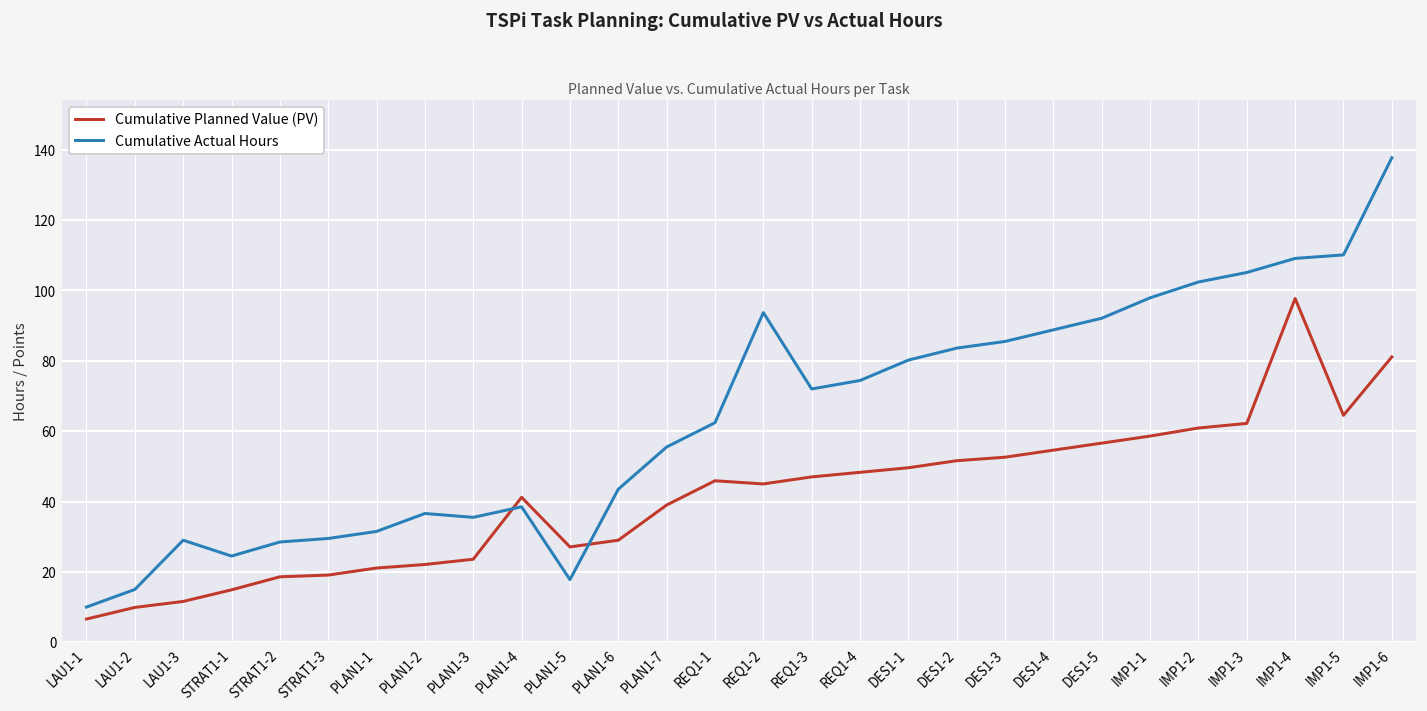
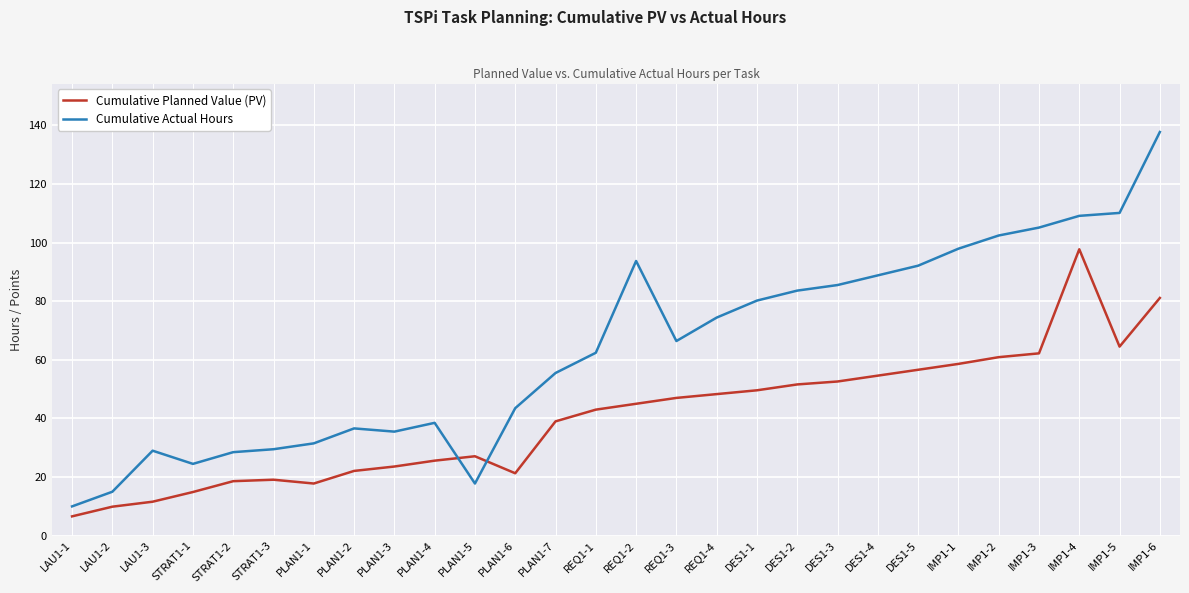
  {
    "Cumulative Planned Value (PV)": {
      "LAU1-1": 7,
      "LAU1-2": 10,
      "LAU1-3": 12,
      "STRAT1-1": 15,
      "STRAT1-2": 19,
      "STRAT1-3": 19,
-     "PLAN1-1": 21,
+     "PLAN1-1": 18,
      "PLAN1-2": 22,
      "PLAN1-3": 24,
-     "PLAN1-4": 41,
+     "PLAN1-4": 26,
      "PLAN1-5": 27,
-     "PLAN1-6": 29,
+     "PLAN1-6": 21,
      "PLAN1-7": 39,
-     "REQ1-1": 46,
+     "REQ1-1": 43,
      "REQ1-2": 45,
      "REQ1-3": 47,
      "REQ1-4": 48,
      "DES1-1": 50,
      "DES1-2": 52,
      "DES1-3": 53,
      "DES1-4": 55,
      "DES1-5": 57,
      "IMP1-1": 59,
      "IMP1-2": 61,
      "IMP1-3": 62,
      "IMP1-4": 98,
      "IMP1-5": 65,
      "IMP1-6": 81
    },
    "Cumulative Actual Hours": {
      "LAU1-1": 10,
      "LAU1-2": 15,
      "LAU1-3": 29,
      "STRAT1-1": 25,
      "STRAT1-2": 29,
      "STRAT1-3": 30,
      "PLAN1-1": 32,
      "PLAN1-2": 37,
      "PLAN1-3": 36,
      "PLAN1-4": 39,
      "PLAN1-5": 18,
      "PLAN1-6": 44,
      "PLAN1-7": 56,
      "REQ1-1": 62,
      "REQ1-2": 94,
-     "REQ1-3": 72,
+     "REQ1-3": 66,
      "REQ1-4": 74,
      "DES1-1": 80,
      "DES1-2": 84,
      "DES1-3": 86,
      "DES1-4": 89,
      "DES1-5": 92,
      "IMP1-1": 98,
      "IMP1-2": 102,
      "IMP1-3": 105,
      "IMP1-4": 109,
      "IMP1-5": 110,
      "IMP1-6": 138
    }
  }
